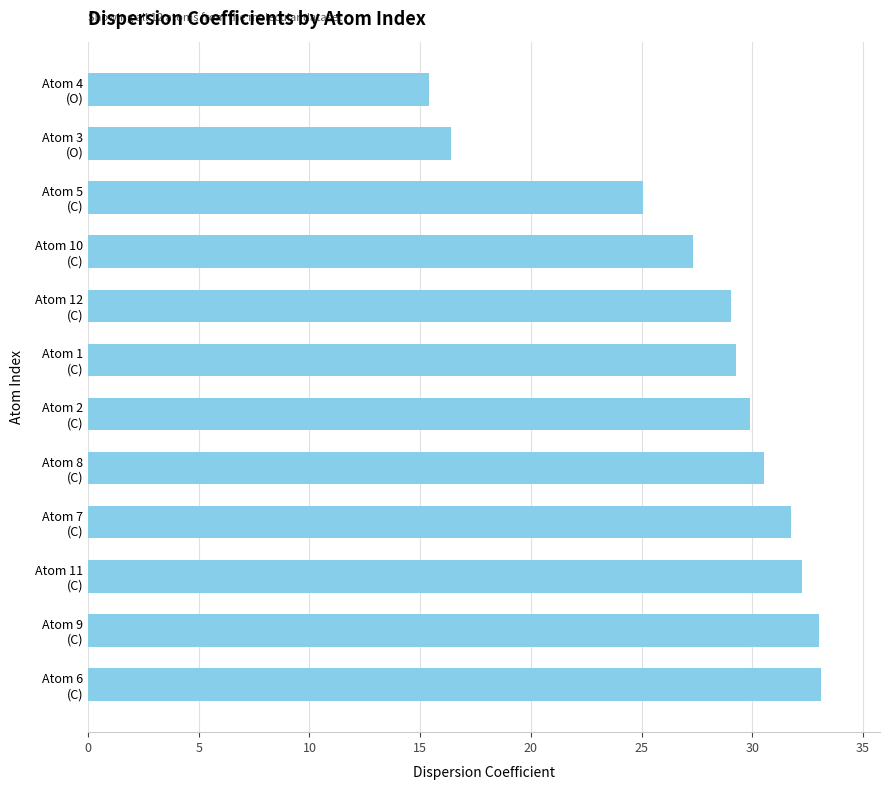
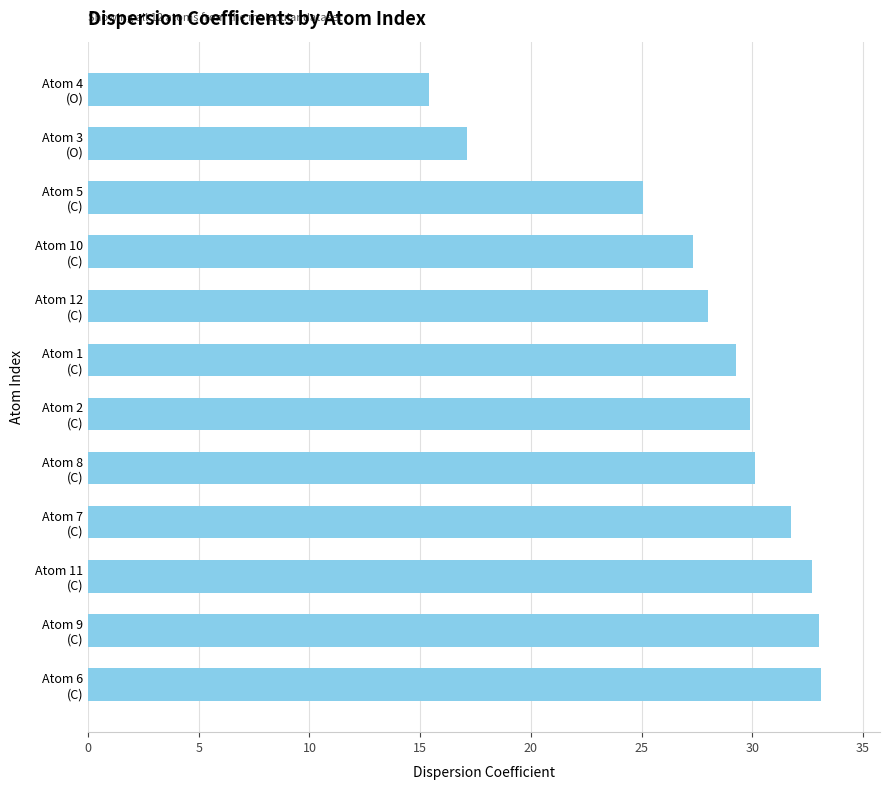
  {
    "Atom 4 (O)": 15.4,
-   "Atom 3 (O)": 16.4,
+   "Atom 3 (O)": 17.1,
    "Atom 5 (C)": 25.1,
    "Atom 10 (C)": 27.3,
-   "Atom 12 (C)": 29.0,
+   "Atom 12 (C)": 28.0,
    "Atom 1 (C)": 29.3,
    "Atom 2 (C)": 29.9,
-   "Atom 8 (C)": 30.5,
+   "Atom 8 (C)": 30.1,
    "Atom 7 (C)": 31.8,
-   "Atom 11 (C)": 32.2,
+   "Atom 11 (C)": 32.7,
    "Atom 9 (C)": 33.0,
    "Atom 6 (C)": 33.1
  }
